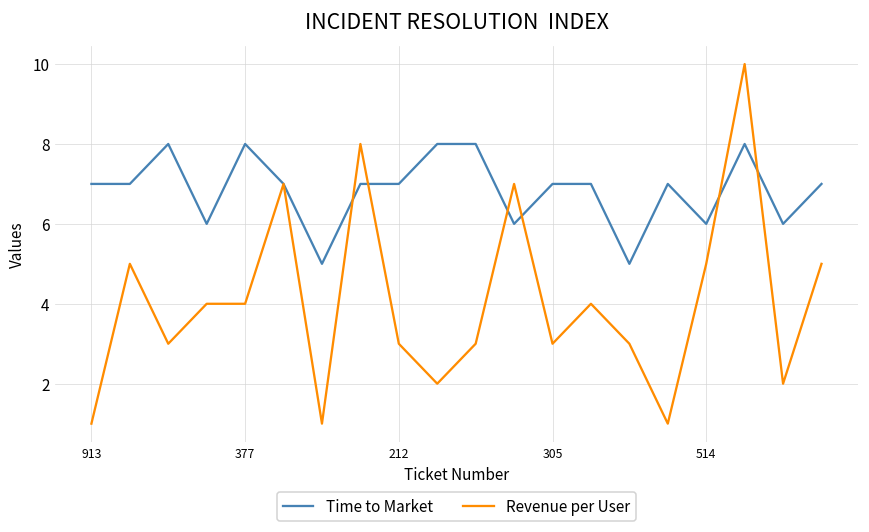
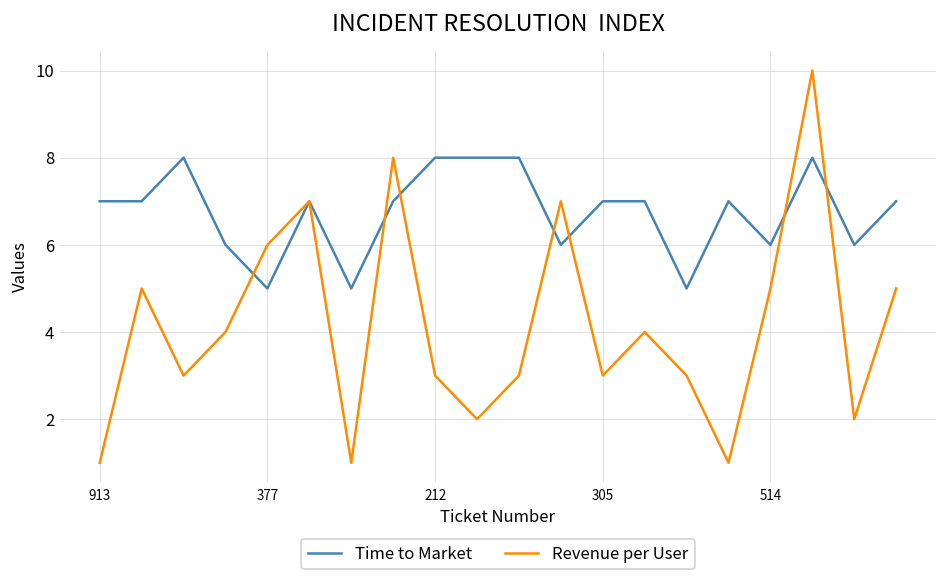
  {
    "Time to Market": {
      "913": 7,
-     "377": 8,
-     "212": 7,
+     "377": 5,
+     "212": 8,
      "305": 7,
      "514": 6
    },
    "Revenue per User": {
      "913": 1,
-     "377": 4,
+     "377": 6,
      "212": 3,
      "305": 3,
      "514": 5
    }
  }
